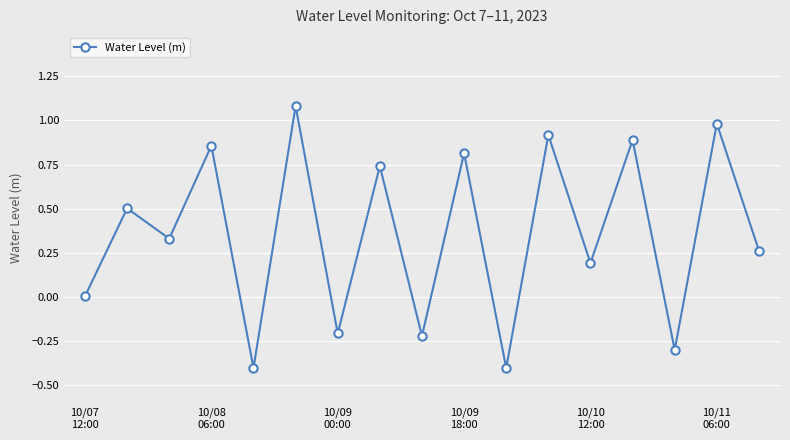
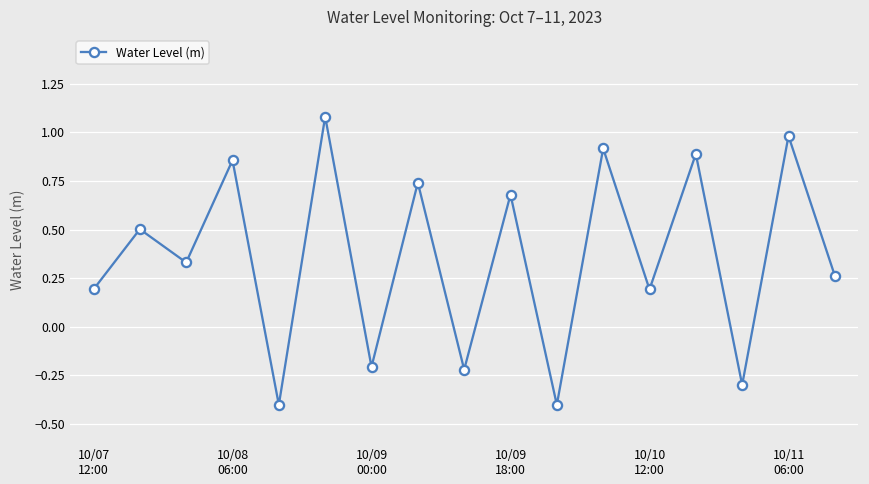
  {
-   "10/07 12:00": 0.00,
+   "10/07 12:00": 0.19,
    "10/08 06:00": 0.86,
    "10/09 00:00": -0.21,
-   "10/09 18:00": 0.81,
+   "10/09 18:00": 0.68,
    "10/10 12:00": 0.19,
    "10/11 06:00": 0.98
  }
